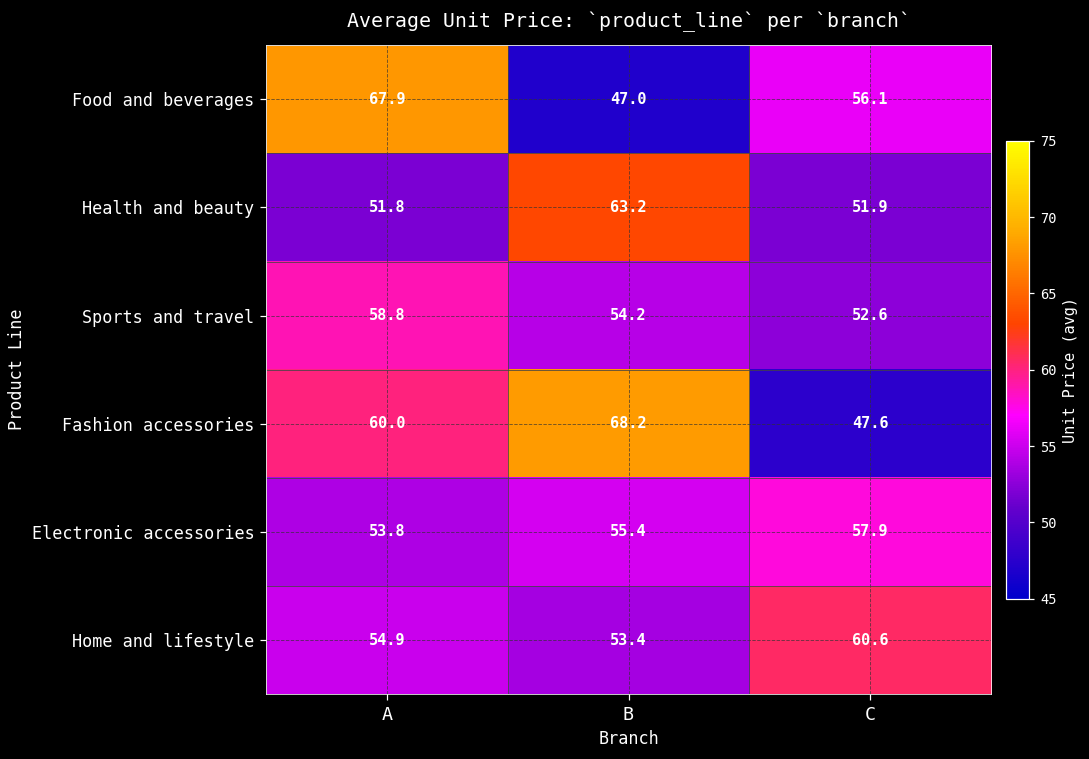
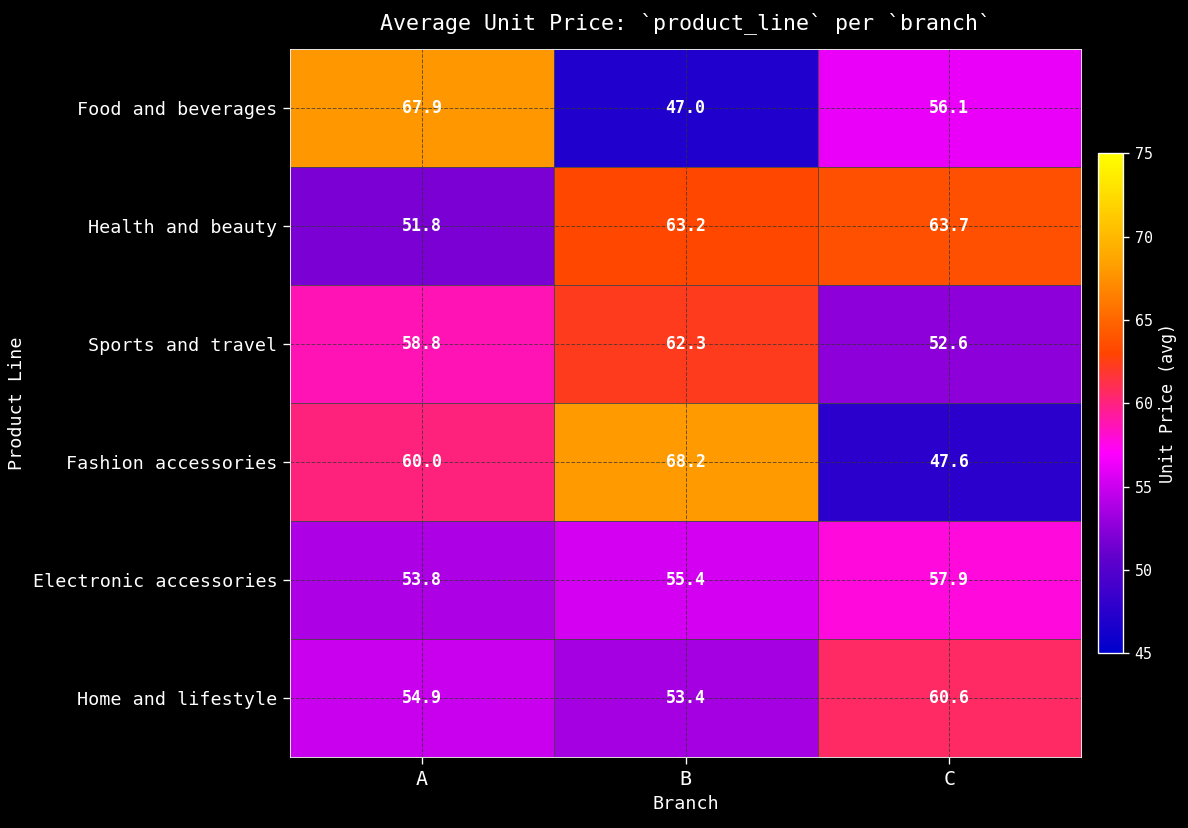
  {
    "Food and beverages": {
      "A": 67.9,
      "B": 47.0,
      "C": 56.1
    },
    "Health and beauty": {
      "A": 51.8,
      "B": 63.2,
-     "C": 51.9
+     "C": 63.7
    },
    "Sports and travel": {
      "A": 58.8,
-     "B": 54.2,
+     "B": 62.3,
      "C": 52.6
    },
    "Fashion accessories": {
      "A": 60.0,
      "B": 68.2,
      "C": 47.6
    },
    "Electronic accessories": {
      "A": 53.8,
      "B": 55.4,
      "C": 57.9
    },
    "Home and lifestyle": {
      "A": 54.9,
      "B": 53.4,
      "C": 60.6
    }
  }
